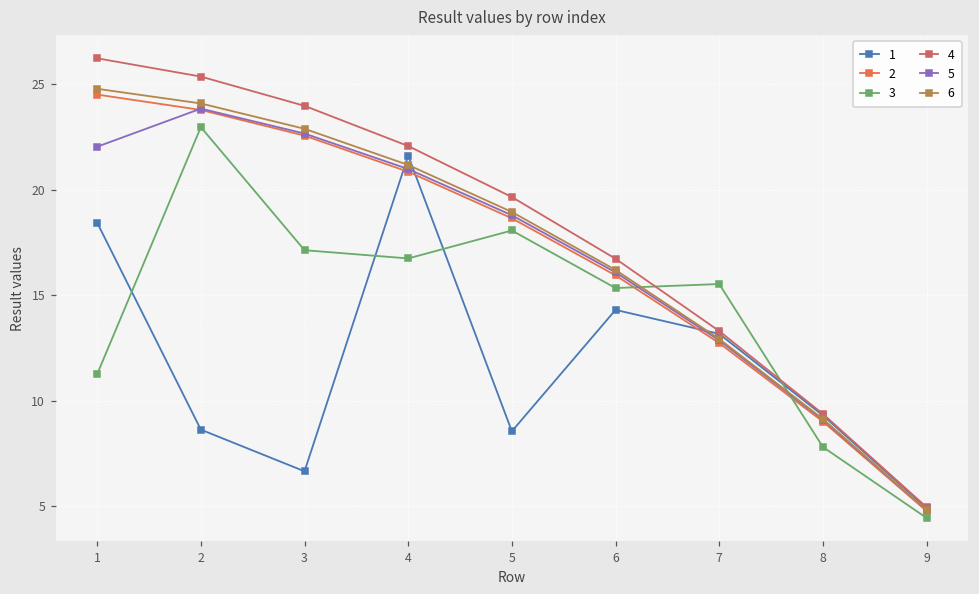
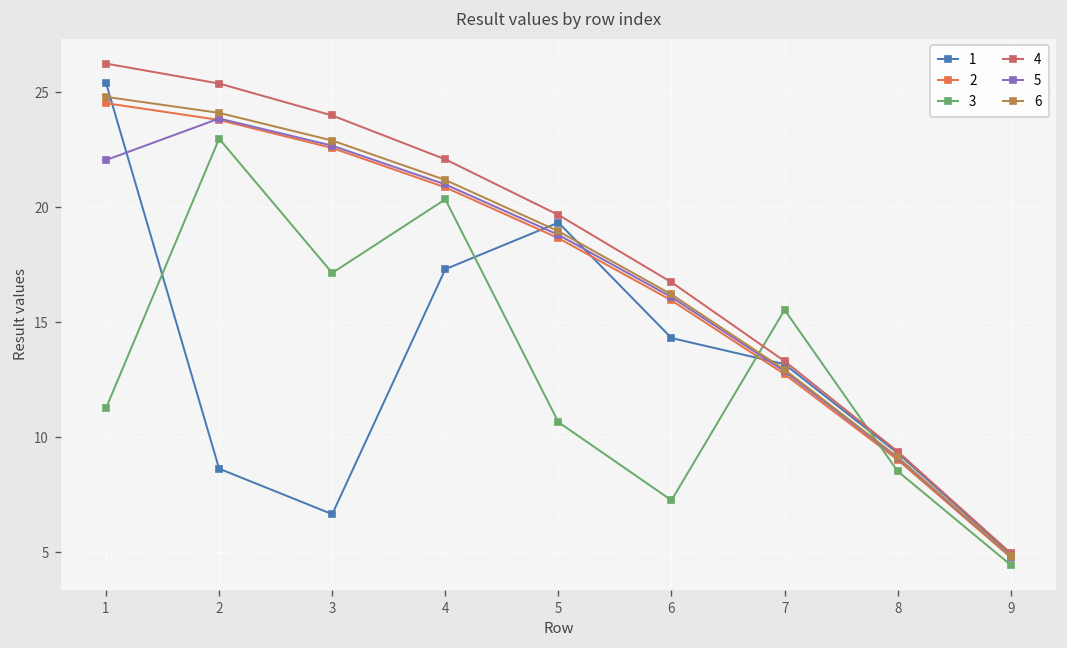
  {
    "1": {
-     "1": 18.4,
+     "1": 25.4,
      "2": 8.6,
      "3": 6.7,
-     "4": 21.6,
-     "5": 8.6,
+     "4": 17.3,
+     "5": 19.3,
      "6": 14.3
    },
    "3": {
      "1": 11.3,
      "2": 23.0,
      "3": 17.1,
-     "4": 16.7,
-     "5": 18.1,
-     "6": 15.3,
+     "4": 20.3,
+     "5": 10.7,
+     "6": 7.3,
      "7": 15.5,
-     "8": 7.8,
+     "8": 8.5,
      "9": 4.4
    },
    "5": {
      "1": 22.0,
      "5": 18.8
    }
  }
